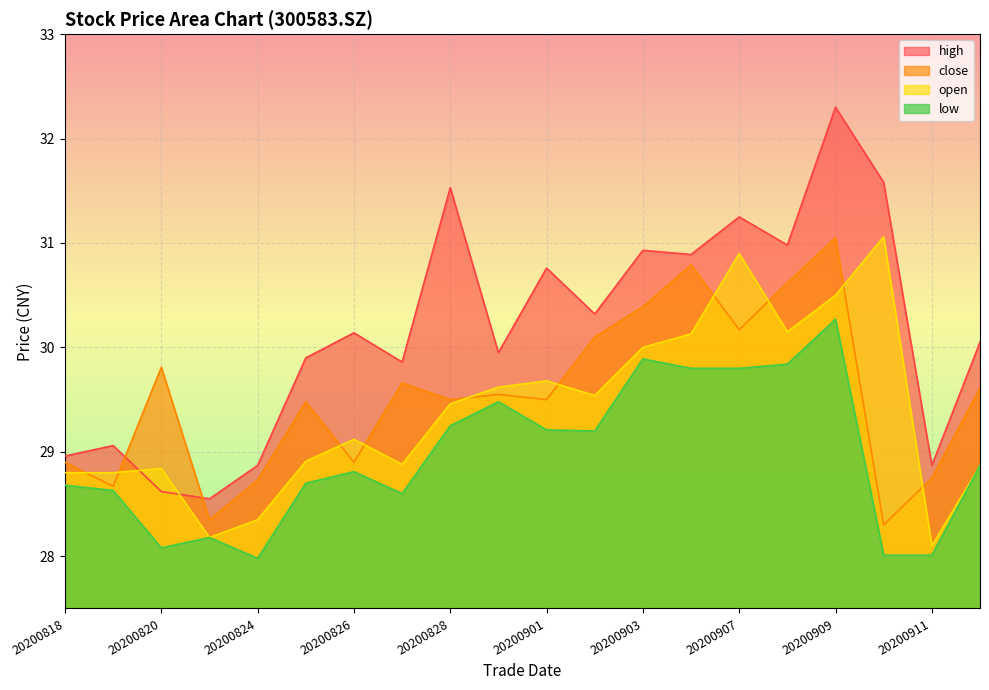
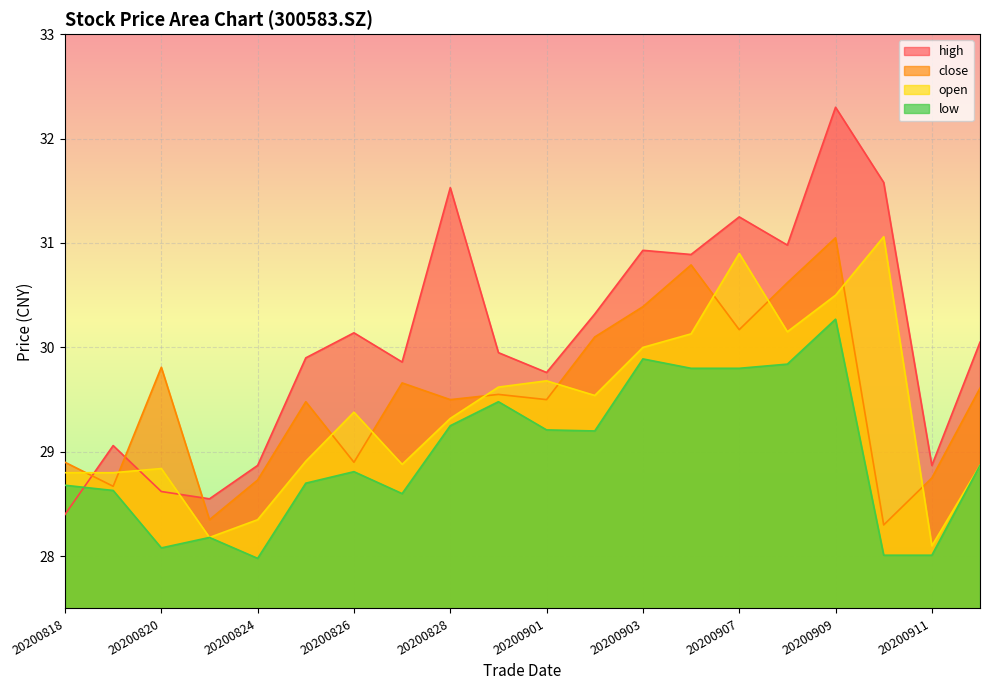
  {
    "high": {
-     "20200818": 28.96,
+     "20200818": 28.40,
      "20200820": 28.62,
      "20200824": 28.87,
      "20200826": 30.14,
      "20200828": 31.53,
-     "20200901": 30.76,
+     "20200901": 29.76,
      "20200903": 30.93,
      "20200907": 31.25,
      "20200909": 32.30,
      "20200911": 28.87
    },
    "close": {
      "20200818": 28.90,
      "20200820": 29.81,
      "20200824": 28.73,
      "20200826": 28.90,
      "20200828": 29.50,
      "20200901": 29.50,
      "20200903": 30.39,
      "20200907": 30.17,
      "20200909": 31.05,
      "20200911": 28.75
    },
    "open": {
      "20200818": 28.80,
      "20200820": 28.84,
      "20200824": 28.35,
-     "20200826": 29.12,
-     "20200828": 29.46,
+     "20200826": 29.38,
+     "20200828": 29.32,
      "20200901": 29.68,
      "20200903": 30.00,
      "20200907": 30.90,
      "20200909": 30.50,
      "20200911": 28.10
    },
    "low": {
      "20200818": 28.68,
      "20200820": 28.08,
      "20200824": 27.98,
      "20200826": 28.81,
      "20200828": 29.25,
      "20200901": 29.21,
      "20200903": 29.89,
      "20200907": 29.80,
      "20200909": 30.27,
      "20200911": 28.01
    }
  }
